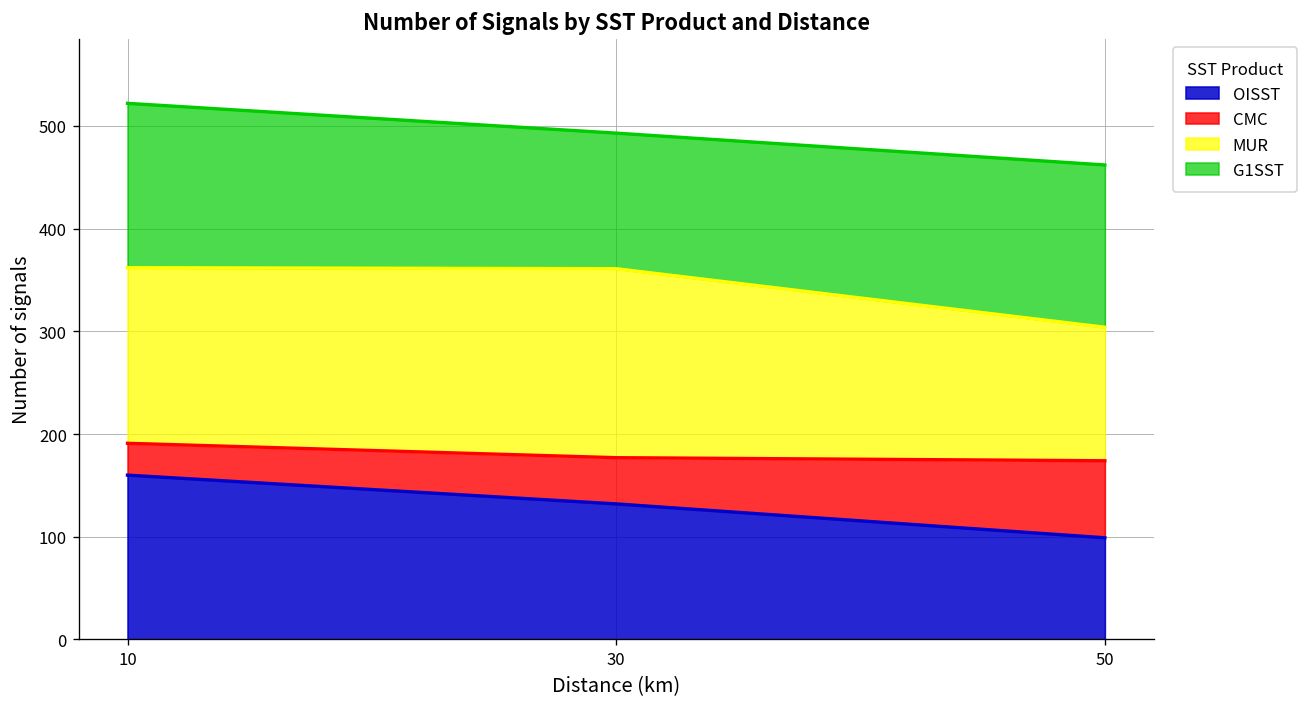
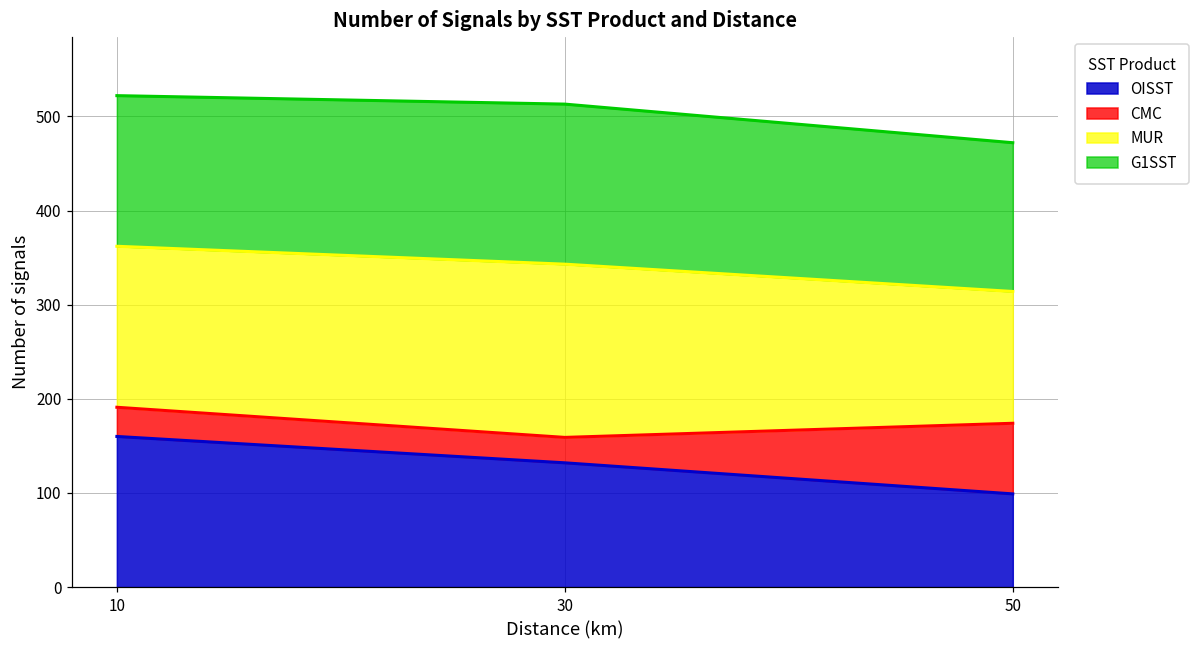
  {
    "OISST": {
      "10": 160,
      "30": 130,
      "50": 100
    },
    "CMC": {
      "10": 30,
-     "30": 50,
+     "30": 30,
      "50": 80
    },
    "MUR": {
      "10": 170,
      "30": 180,
-     "50": 130
+     "50": 140
    },
    "G1SST": {
      "10": 160,
-     "30": 130,
+     "30": 170,
      "50": 160
    }
  }
